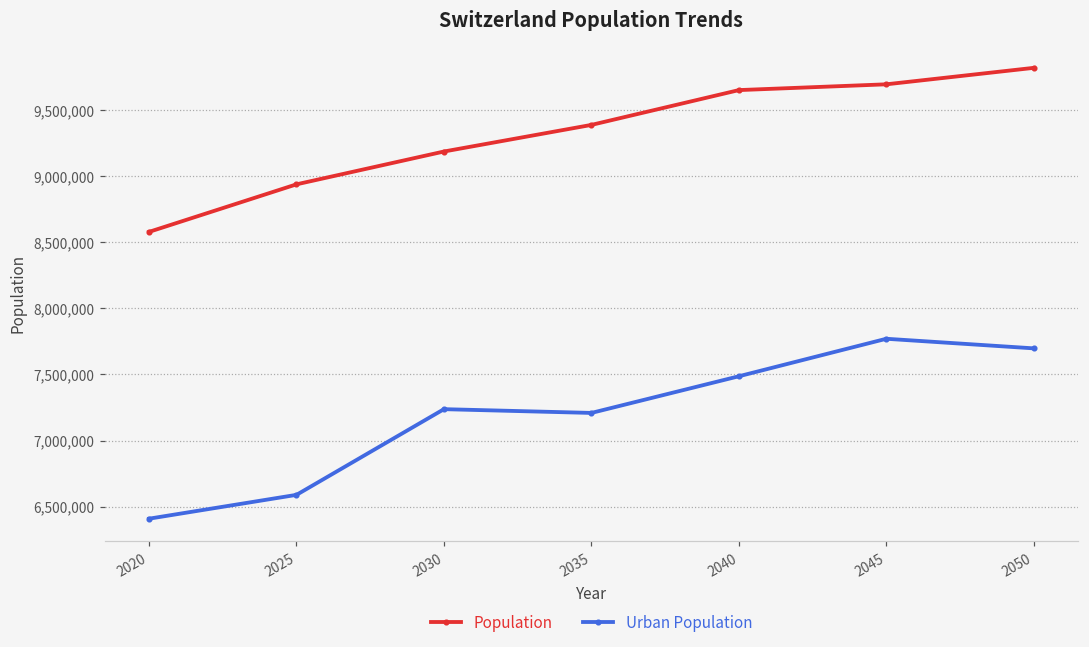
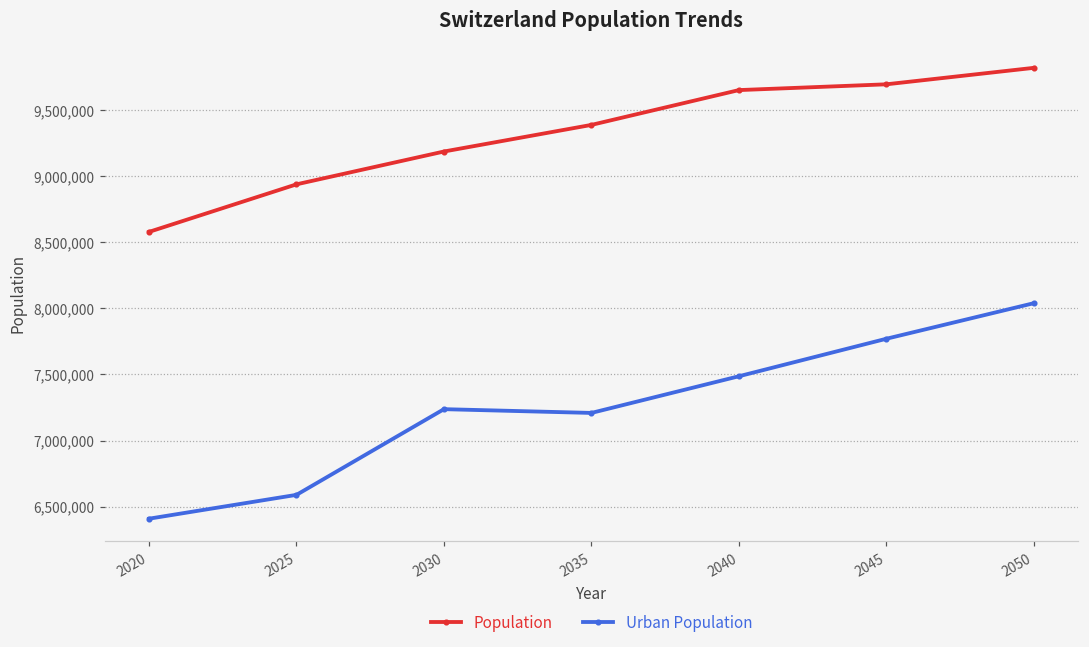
  {
    "Population": {
      "2020": "8,580,000",
      "2025": "8,940,000",
      "2030": "9,190,000",
      "2035": "9,390,000",
      "2040": "9,650,000",
      "2045": "9,690,000",
      "2050": "9,820,000"
    },
    "Urban Population": {
      "2020": "6,410,000",
      "2025": "6,590,000",
      "2030": "7,240,000",
      "2035": "7,210,000",
      "2040": "7,490,000",
      "2045": "7,770,000",
-     "2050": "7,700,000"
+     "2050": "8,040,000"
    }
  }
